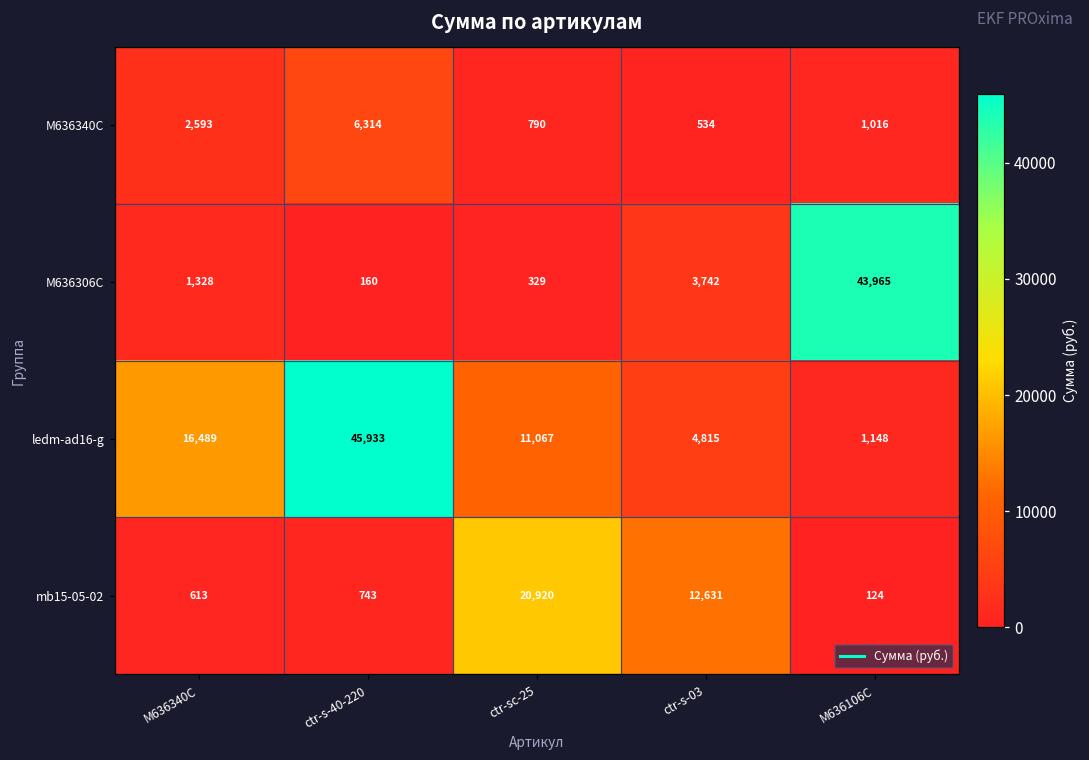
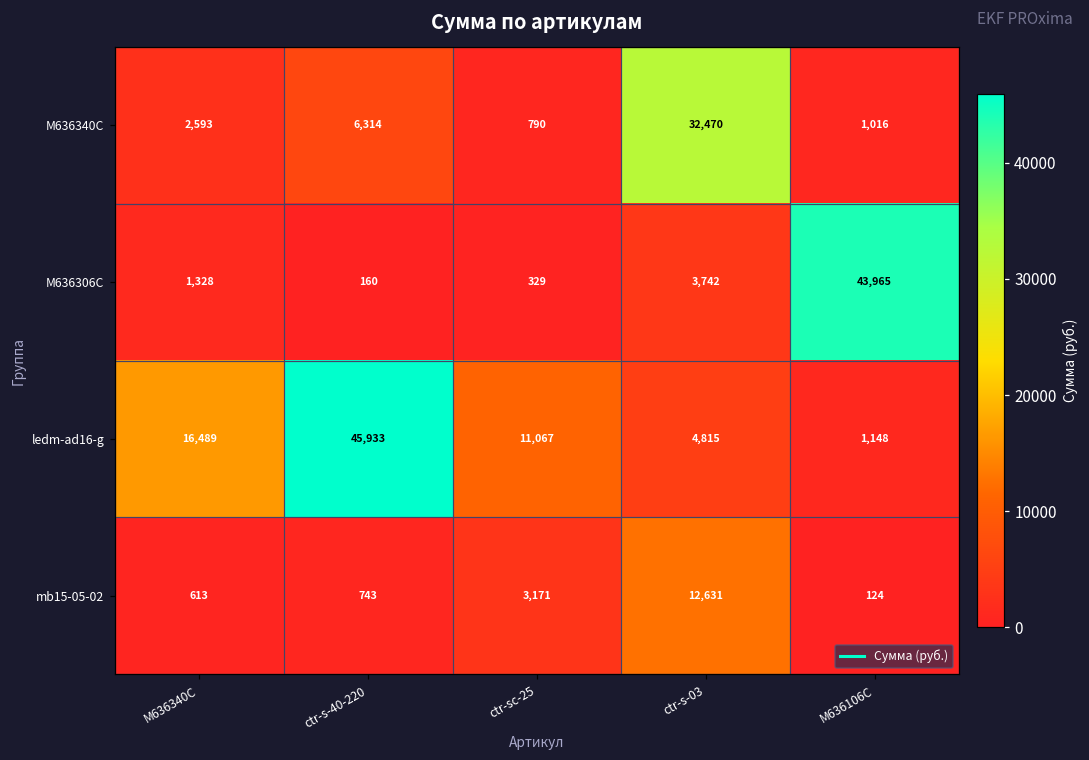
  {
    "M636340C": {
      "M636340C": "2,593",
      "ctr-s-40-220": "6,314",
      "ctr-sc-25": "790",
-     "ctr-s-03": "534",
+     "ctr-s-03": "32,470",
      "M636106C": "1,016"
    },
    "M636306C": {
      "M636340C": "1,328",
      "ctr-s-40-220": "160",
      "ctr-sc-25": "329",
      "ctr-s-03": "3,742",
      "M636106C": "43,965"
    },
    "ledm-ad16-g": {
      "M636340C": "16,489",
      "ctr-s-40-220": "45,933",
      "ctr-sc-25": "11,067",
      "ctr-s-03": "4,815",
      "M636106C": "1,148"
    },
    "mb15-05-02": {
      "M636340C": "613",
      "ctr-s-40-220": "743",
-     "ctr-sc-25": "20,920",
+     "ctr-sc-25": "3,171",
      "ctr-s-03": "12,631",
      "M636106C": "124"
    }
  }
